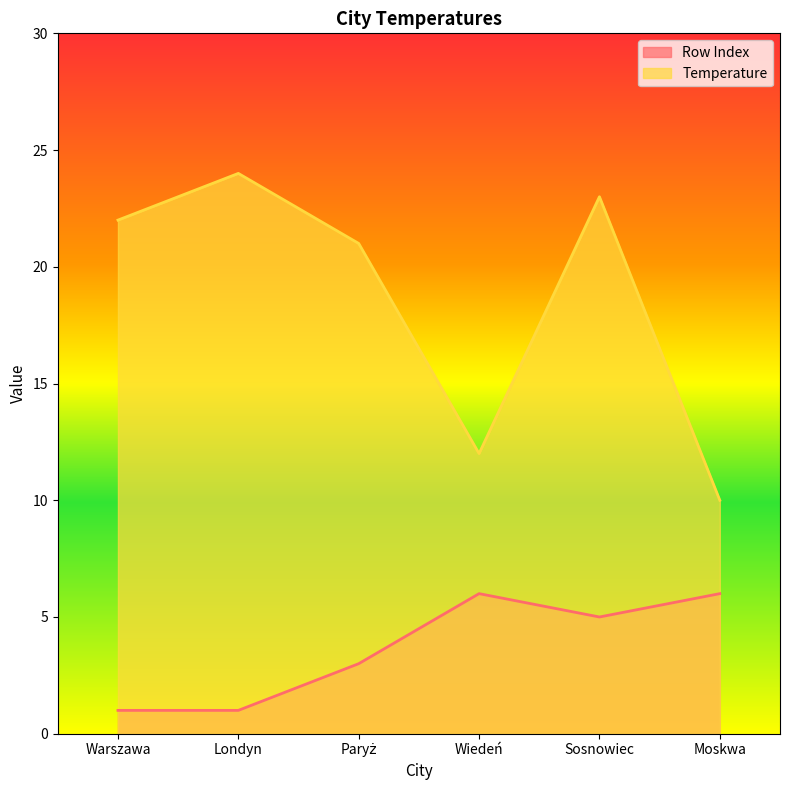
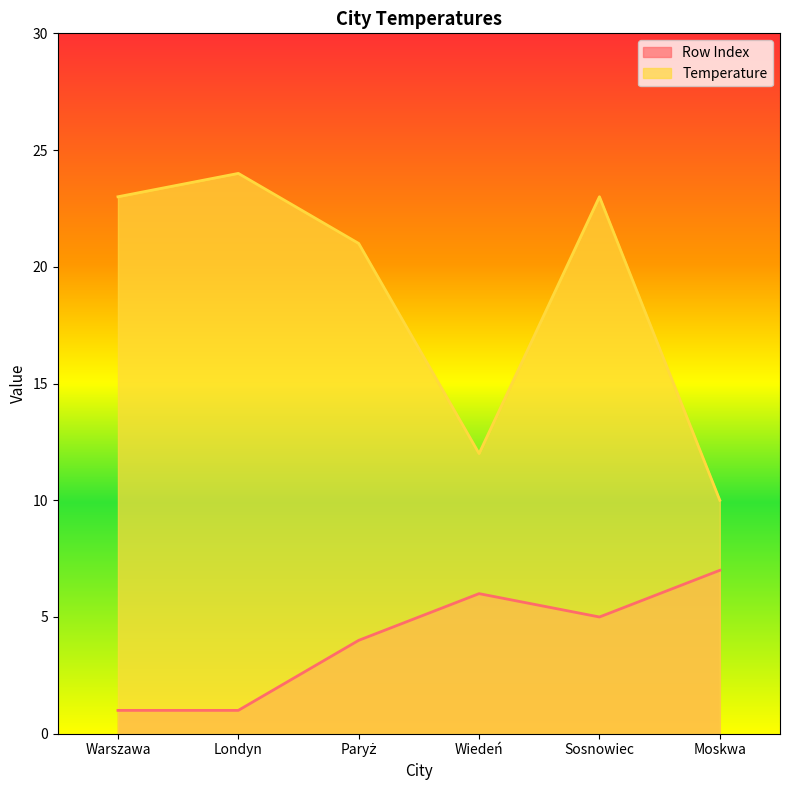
  {
    "Row Index": {
      "Warszawa": 1,
      "Londyn": 1,
-     "Paryż": 3,
+     "Paryż": 4,
      "Wiedeń": 6,
      "Sosnowiec": 5,
-     "Moskwa": 6
+     "Moskwa": 7
    },
    "Temperature": {
-     "Warszawa": 22,
+     "Warszawa": 23,
      "Londyn": 24,
      "Paryż": 21,
      "Wiedeń": 12,
      "Sosnowiec": 23,
      "Moskwa": 10
    }
  }
